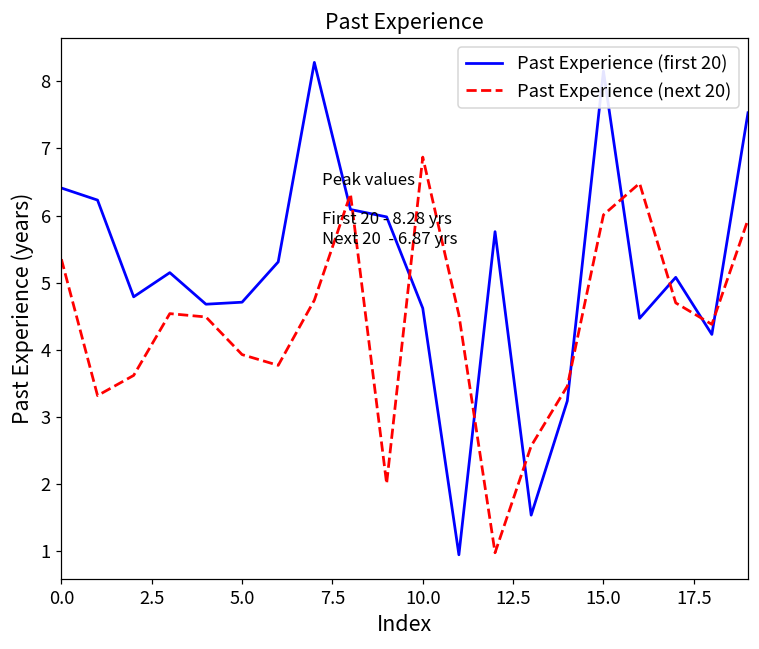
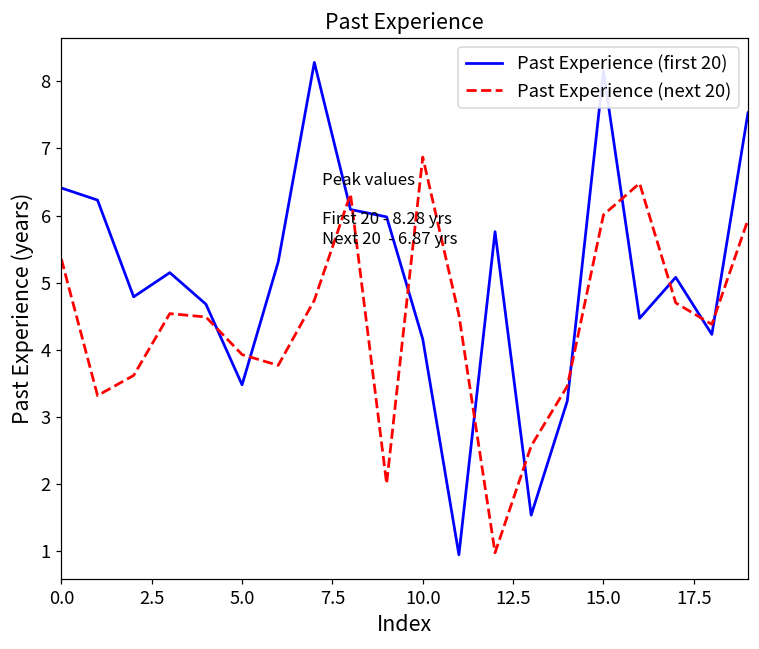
  {
    "Past Experience (first 20)": {
      "0.0": 6.4,
-     "5.0": 4.7,
-     "10.0": 4.6
+     "5.0": 3.5,
+     "10.0": 4.2
    },
    "Past Experience (next 20)": {
      "0.0": 5.4,
      "5.0": 3.9,
      "10.0": 6.9,
      "15.0": 6.0
    }
  }
